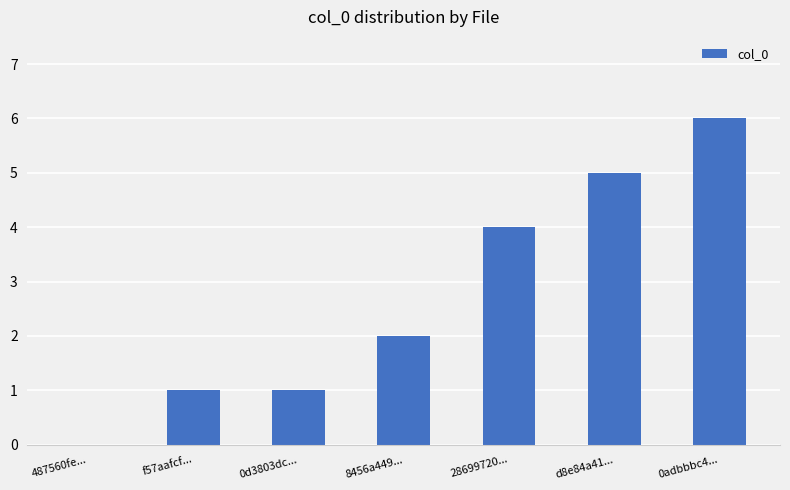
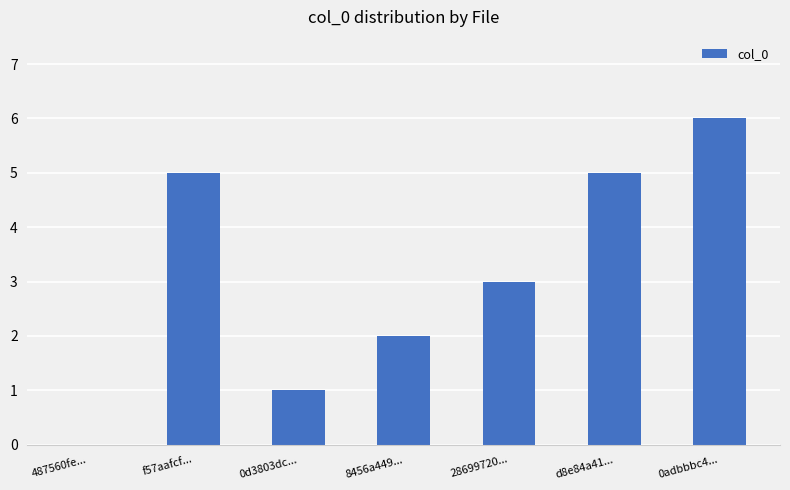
  {
    "487560fe...": 0,
-   "f57aafcf...": 1,
+   "f57aafcf...": 5,
    "0d3803dc...": 1,
    "8456a449...": 2,
-   "28699720...": 4,
+   "28699720...": 3,
    "d8e84a41...": 5,
    "0adbbbc4...": 6
  }
